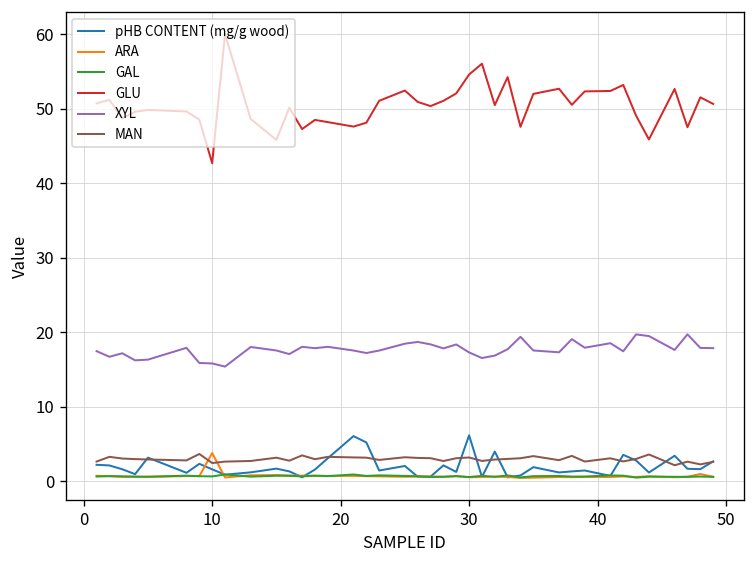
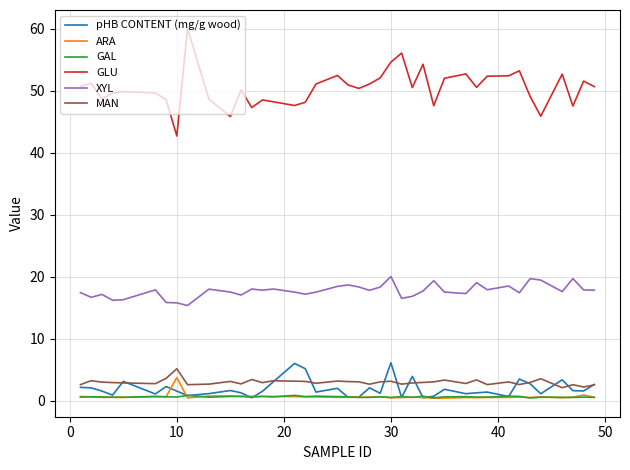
  {
    "pHB CONTENT (mg/g wood)": {
      "10": 2,
      "30": 6
    },
    "ARA": {
      "10": 4
    },
    "GAL": {
      "10": 1
    },
    "GLU": {
      "10": 43,
      "30": 55
    },
    "XYL": {
      "10": 16,
-     "30": 17
+     "30": 20
    },
    "MAN": {
-     "10": 2,
+     "10": 5,
      "30": 3
    }
  }
